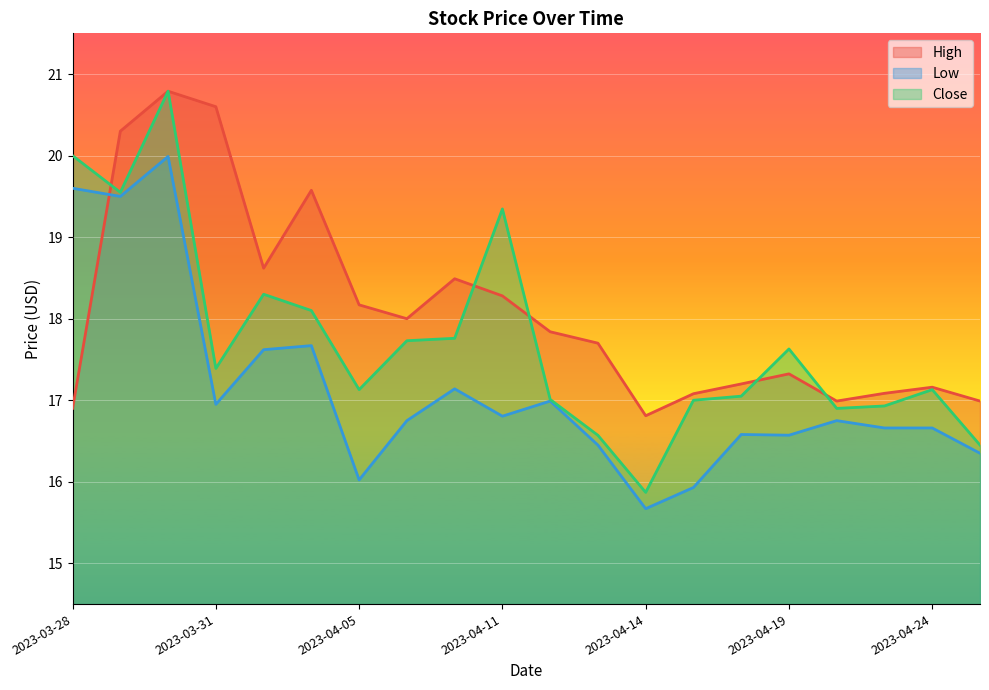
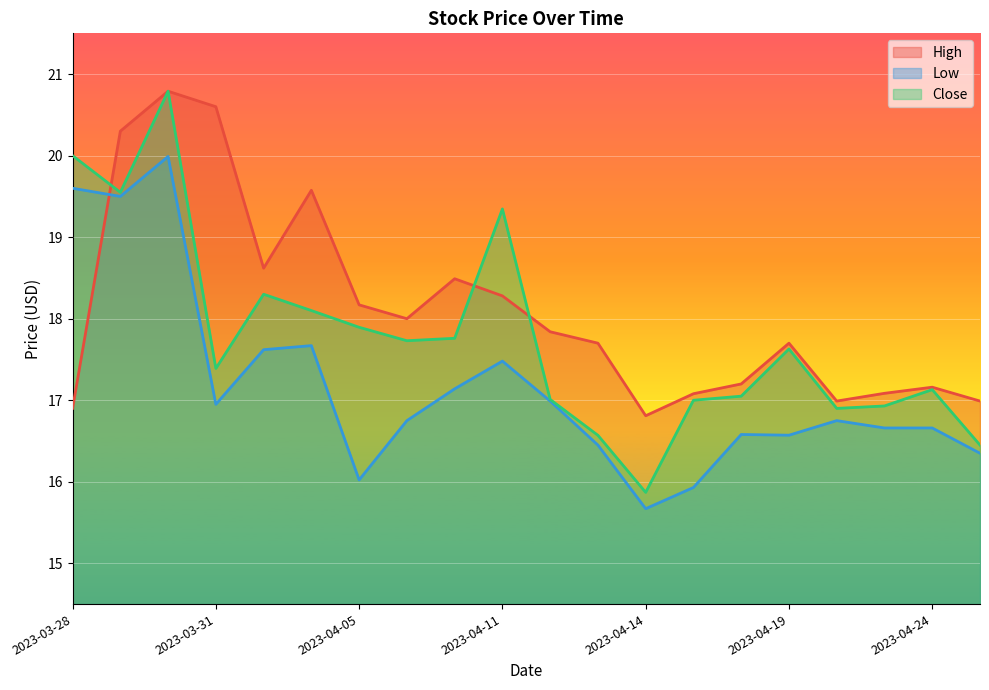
  {
    "High": {
      "2023-03-28": 16.9,
      "2023-03-31": 20.6,
      "2023-04-05": 18.2,
      "2023-04-11": 18.3,
      "2023-04-14": 16.8,
-     "2023-04-19": 17.3
+     "2023-04-19": 17.7
    },
    "Low": {
      "2023-03-28": 19.6,
      "2023-03-31": 17.0,
      "2023-04-05": 16.0,
-     "2023-04-11": 16.8,
+     "2023-04-11": 17.5,
      "2023-04-14": 15.7,
      "2023-04-19": 16.6,
      "2023-04-24": 16.7
    },
    "Close": {
      "2023-03-28": 20.0,
      "2023-03-31": 17.4,
-     "2023-04-05": 17.1,
+     "2023-04-05": 17.9,
      "2023-04-11": 19.3,
      "2023-04-14": 15.9,
      "2023-04-19": 17.6
    }
  }
